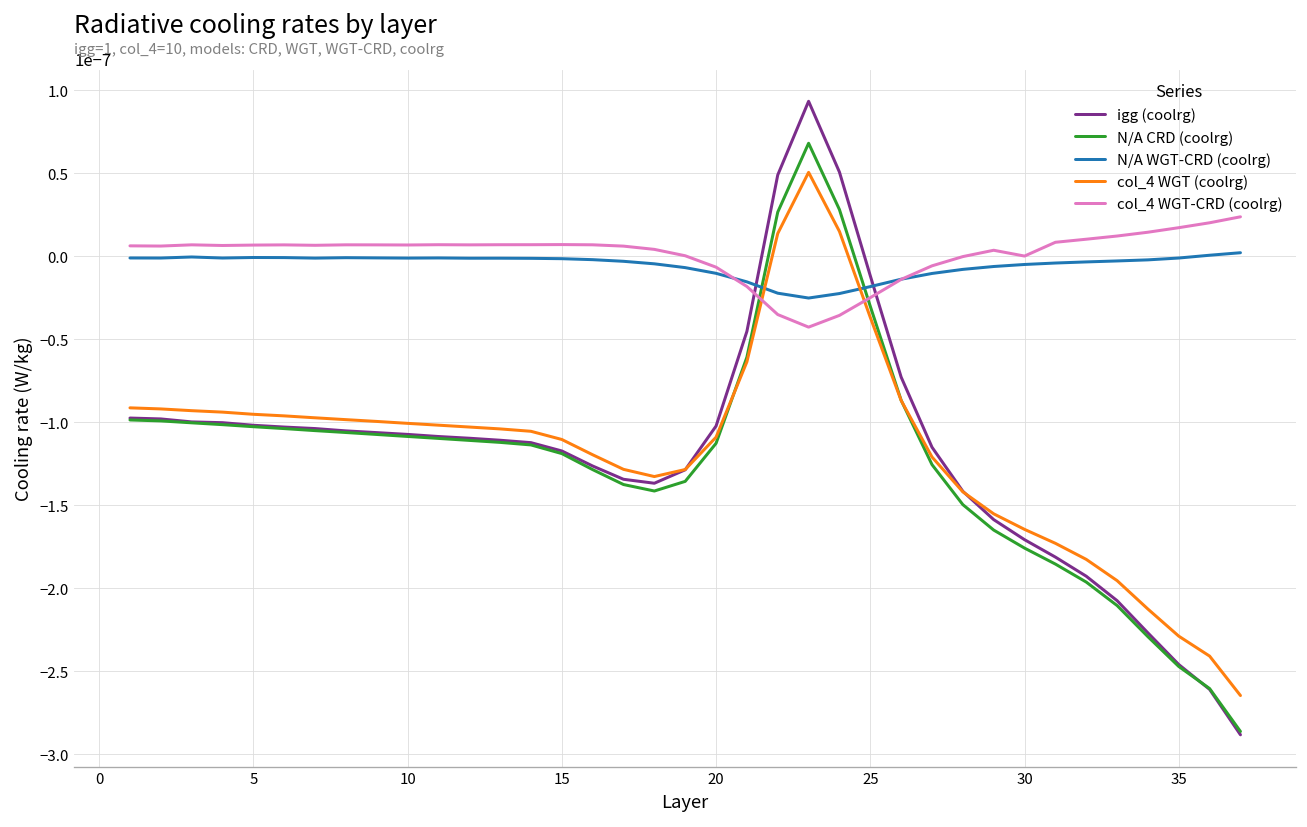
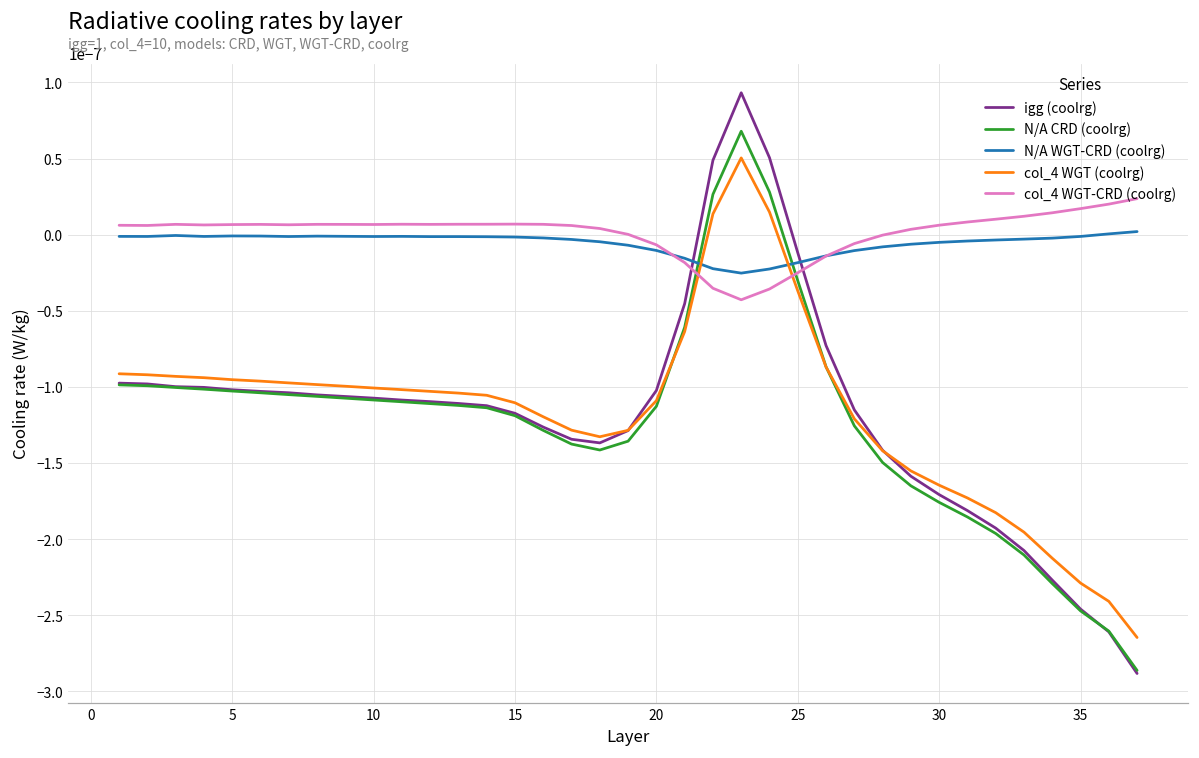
  {
    "igg (coolrg)": {
      "20": -0.000000102,
      "25": -0.000000012,
      "30": -0.00000017
    },
    "N/A CRD (coolrg)": {
      "20": -0.000000113,
      "25": -0.00000003,
      "30": -0.000000176
    },
    "N/A WGT-CRD (coolrg)": {
      "5": 0.00000000,
      "10": 0.00000000,
      "15": 0.00000000,
      "20": -0.00000001,
      "25": -0.00000002,
      "30": -0.000000005,
      "35": 0.00000000
    },
    "col_4 WGT (coolrg)": {
      "5": -0.000000095,
      "10": -0.00000010,
      "15": -0.00000011,
      "20": -0.00000011,
      "25": -0.000000037,
      "30": -0.000000165,
      "35": -0.00000023
    },
    "col_4 WGT-CRD (coolrg)": {
      "5": 0.000000007,
      "10": 0.000000007,
      "15": 0.000000007,
      "20": -0.000000007,
      "25": -0.000000025,
-     "30": 0.00000000,
+     "30": 0.00000001,
      "35": 0.000000017
    }
  }
